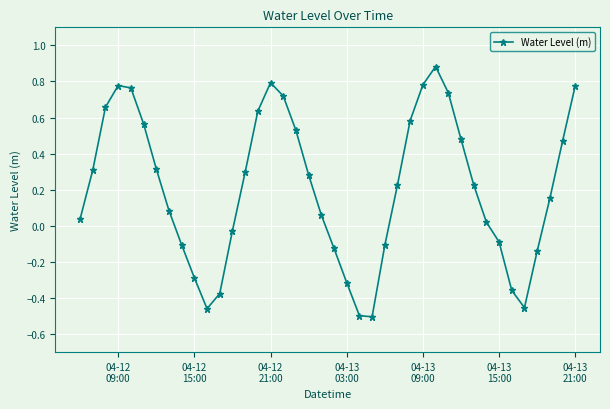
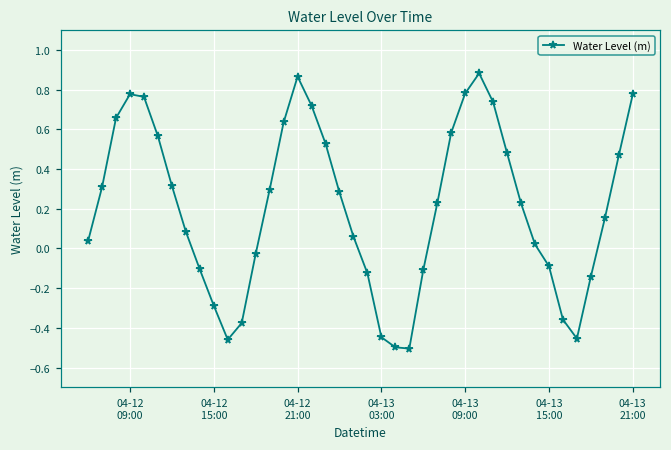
  {
    "04-12 09:00": 0.78,
    "04-12 15:00": -0.29,
-   "04-12 21:00": 0.79,
-   "04-13 03:00": -0.31,
+   "04-12 21:00": 0.87,
+   "04-13 03:00": -0.45,
    "04-13 09:00": 0.78,
    "04-13 15:00": -0.09,
    "04-13 21:00": 0.78
  }
